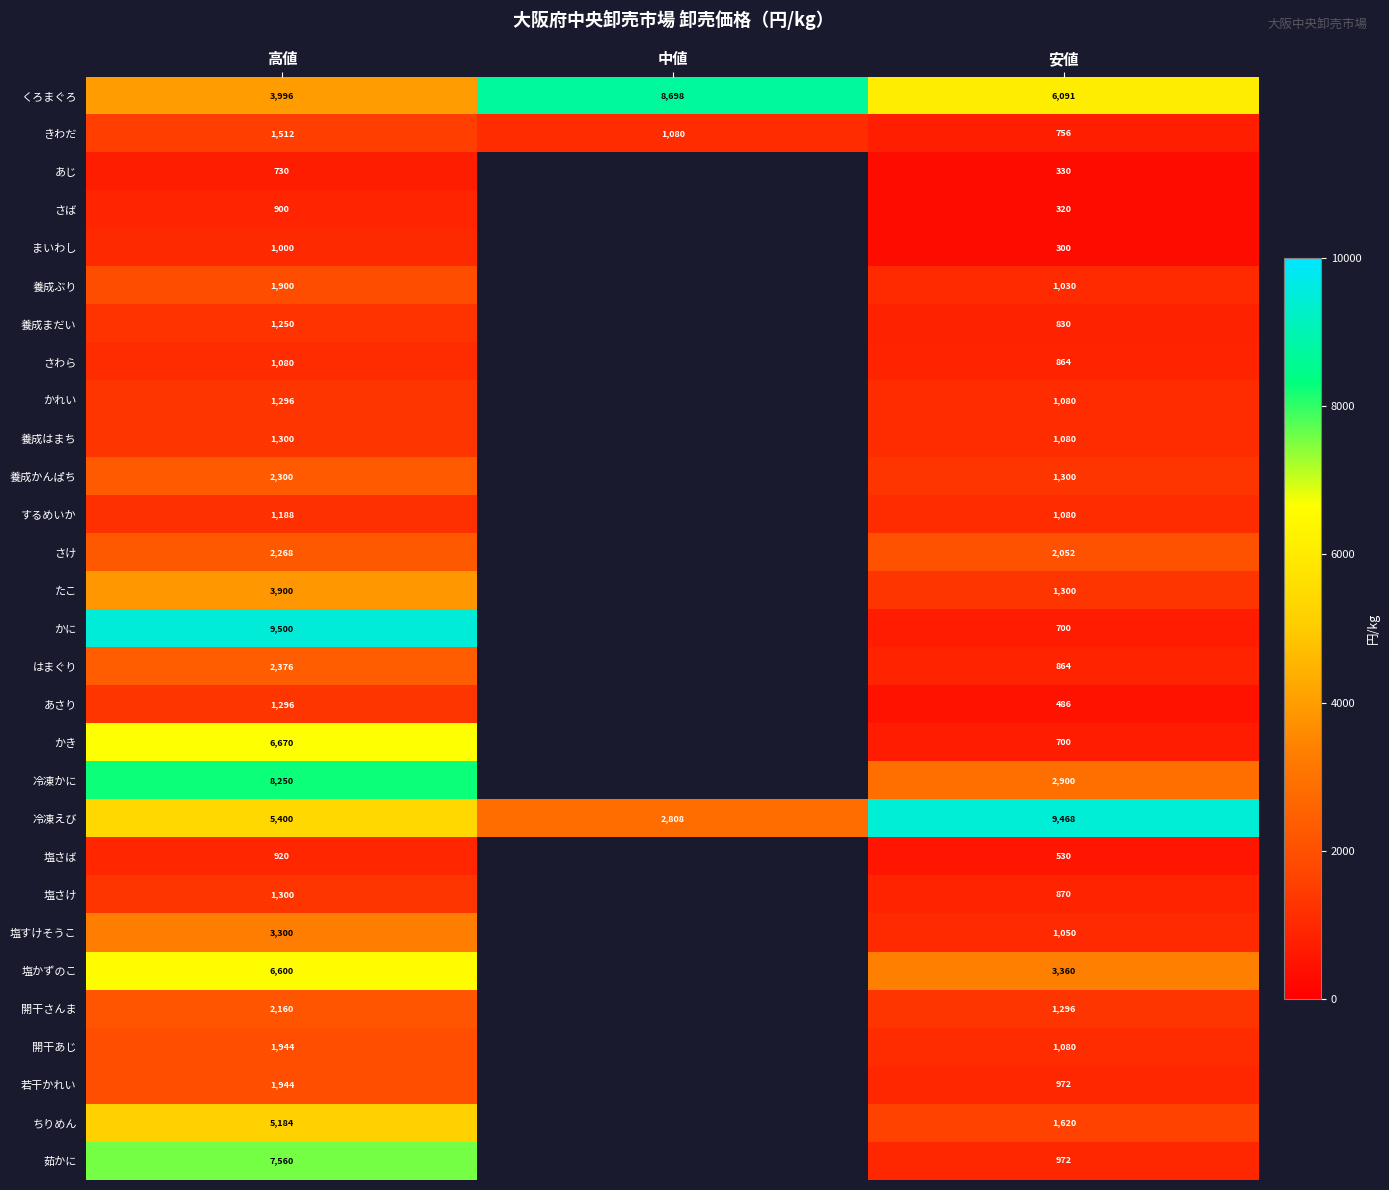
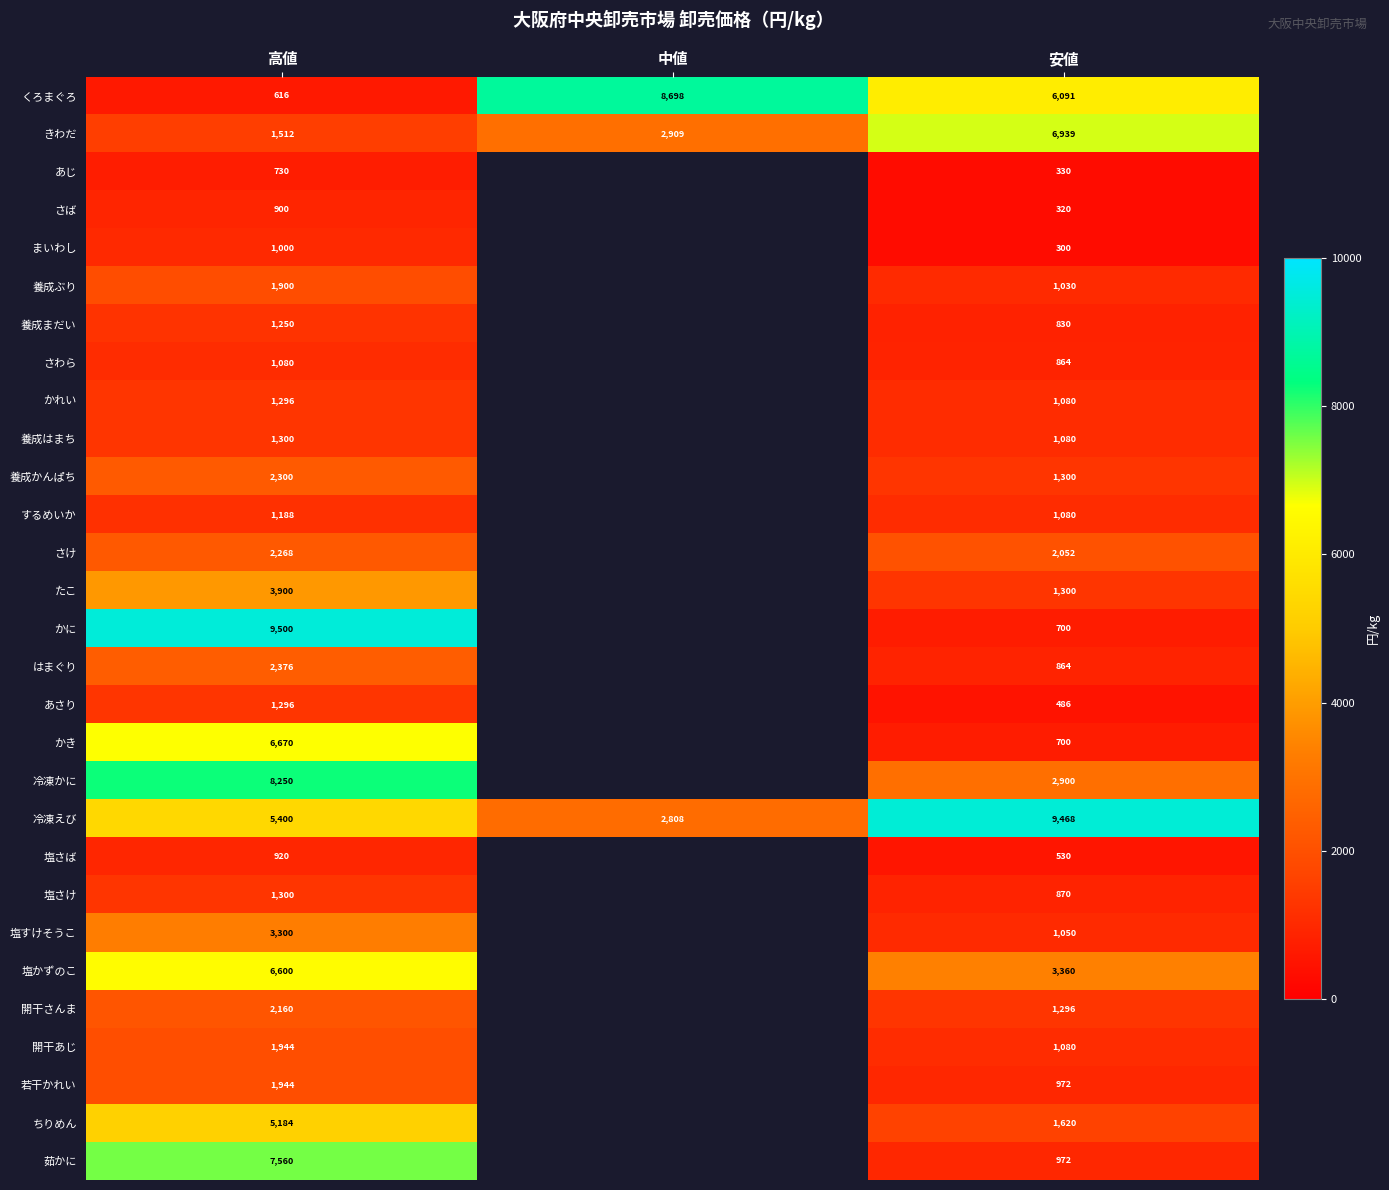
  {
    "くろまぐろ": {
-     "高値": "3,996",
+     "高値": "616",
      "中値": "8,698",
      "安値": "6,091"
    },
    "きわだ": {
      "高値": "1,512",
-     "中値": "1,080",
-     "安値": "756"
+     "中値": "2,909",
+     "安値": "6,939"
    },
    "あじ": {
      "高値": "730",
      "安値": "330"
    },
    "さば": {
      "高値": "900",
      "安値": "320"
    },
    "まいわし": {
      "高値": "1,000",
      "安値": "300"
    },
    "養成ぶり": {
      "高値": "1,900",
      "安値": "1,030"
    },
    "養成まだい": {
      "高値": "1,250",
      "安値": "830"
    },
    "さわら": {
      "高値": "1,080",
      "安値": "864"
    },
    "かれい": {
      "高値": "1,296",
      "安値": "1,080"
    },
    "養成はまち": {
      "高値": "1,300",
      "安値": "1,080"
    },
    "養成かんぱち": {
      "高値": "2,300",
      "安値": "1,300"
    },
    "するめいか": {
      "高値": "1,188",
      "安値": "1,080"
    },
    "さけ": {
      "高値": "2,268",
      "安値": "2,052"
    },
    "たこ": {
      "高値": "3,900",
      "安値": "1,300"
    },
    "かに": {
      "高値": "9,500",
      "安値": "700"
    },
    "はまぐり": {
      "高値": "2,376",
      "安値": "864"
    },
    "あさり": {
      "高値": "1,296",
      "安値": "486"
    },
    "かき": {
      "高値": "6,670",
      "安値": "700"
    },
    "冷凍かに": {
      "高値": "8,250",
      "安値": "2,900"
    },
    "冷凍えび": {
      "高値": "5,400",
      "中値": "2,808",
      "安値": "9,468"
    },
    "塩さば": {
      "高値": "920",
      "安値": "530"
    },
    "塩さけ": {
      "高値": "1,300",
      "安値": "870"
    },
    "塩すけそうこ": {
      "高値": "3,300",
      "安値": "1,050"
    },
    "塩かずのこ": {
      "高値": "6,600",
      "安値": "3,360"
    },
    "開干さんま": {
      "高値": "2,160",
      "安値": "1,296"
    },
    "開干あじ": {
      "高値": "1,944",
      "安値": "1,080"
    },
    "若干かれい": {
      "高値": "1,944",
      "安値": "972"
    },
    "ちりめん": {
      "高値": "5,184",
      "安値": "1,620"
    },
    "茹かに": {
      "高値": "7,560",
      "安値": "972"
    }
  }
